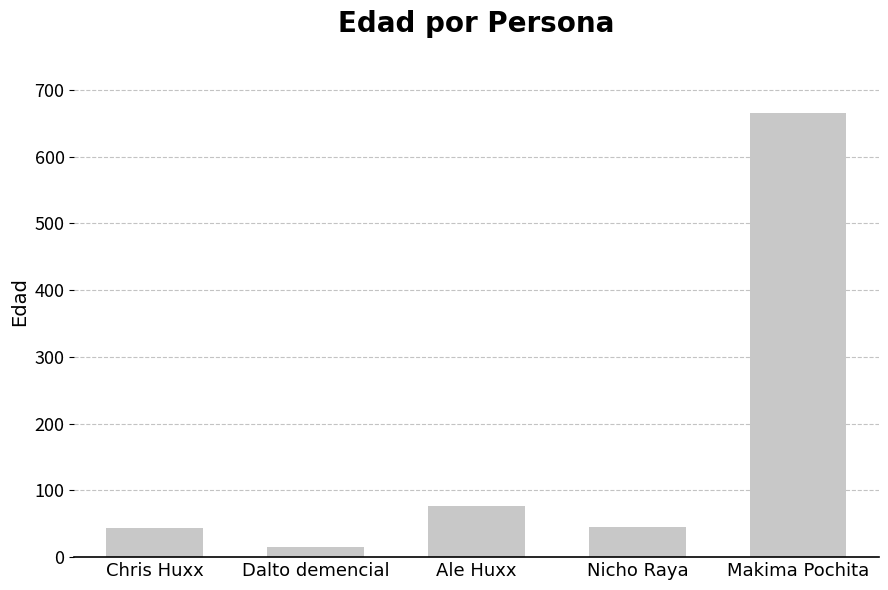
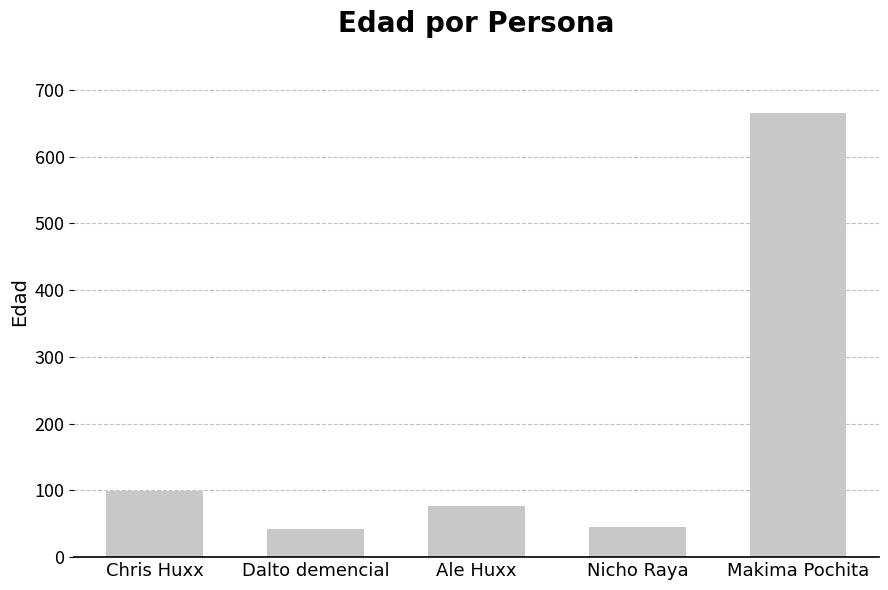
  {
-   "Chris Huxx": 40,
-   "Dalto demencial": 20,
+   "Chris Huxx": 100,
+   "Dalto demencial": 40,
    "Ale Huxx": 80,
    "Nicho Raya": 50,
    "Makima Pochita": 670
  }
